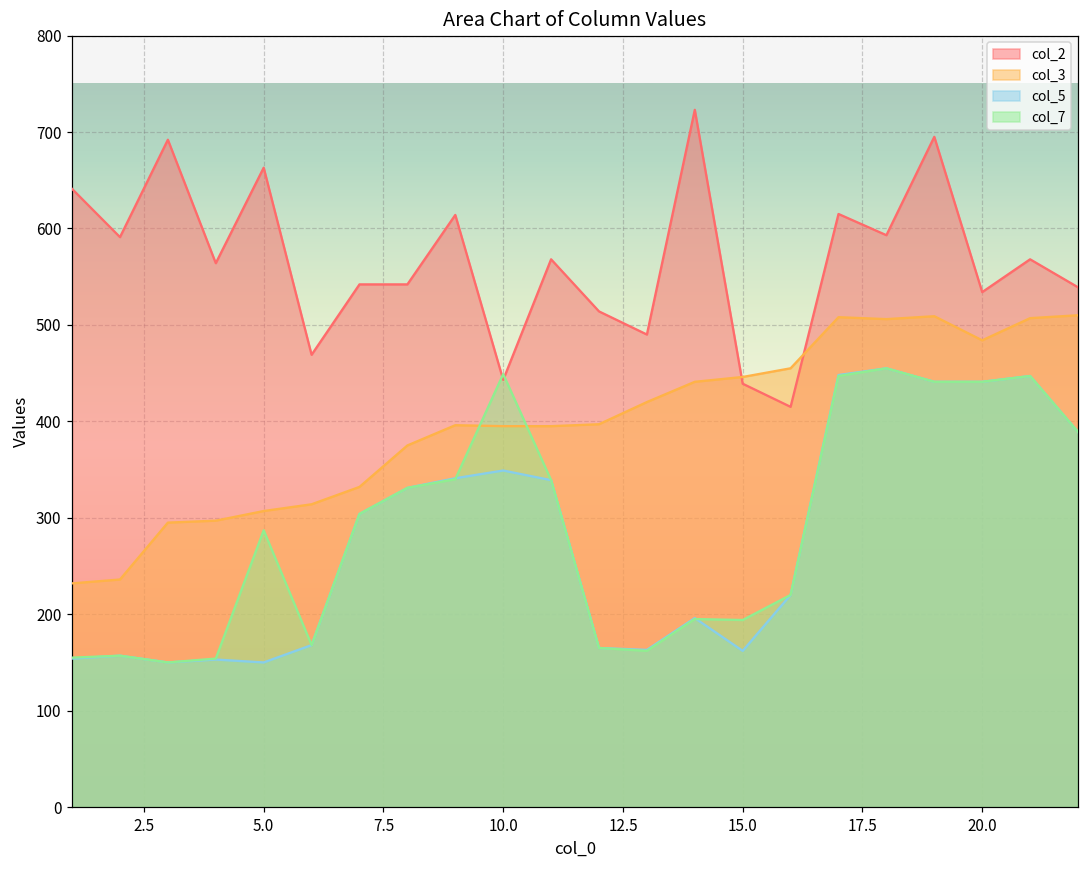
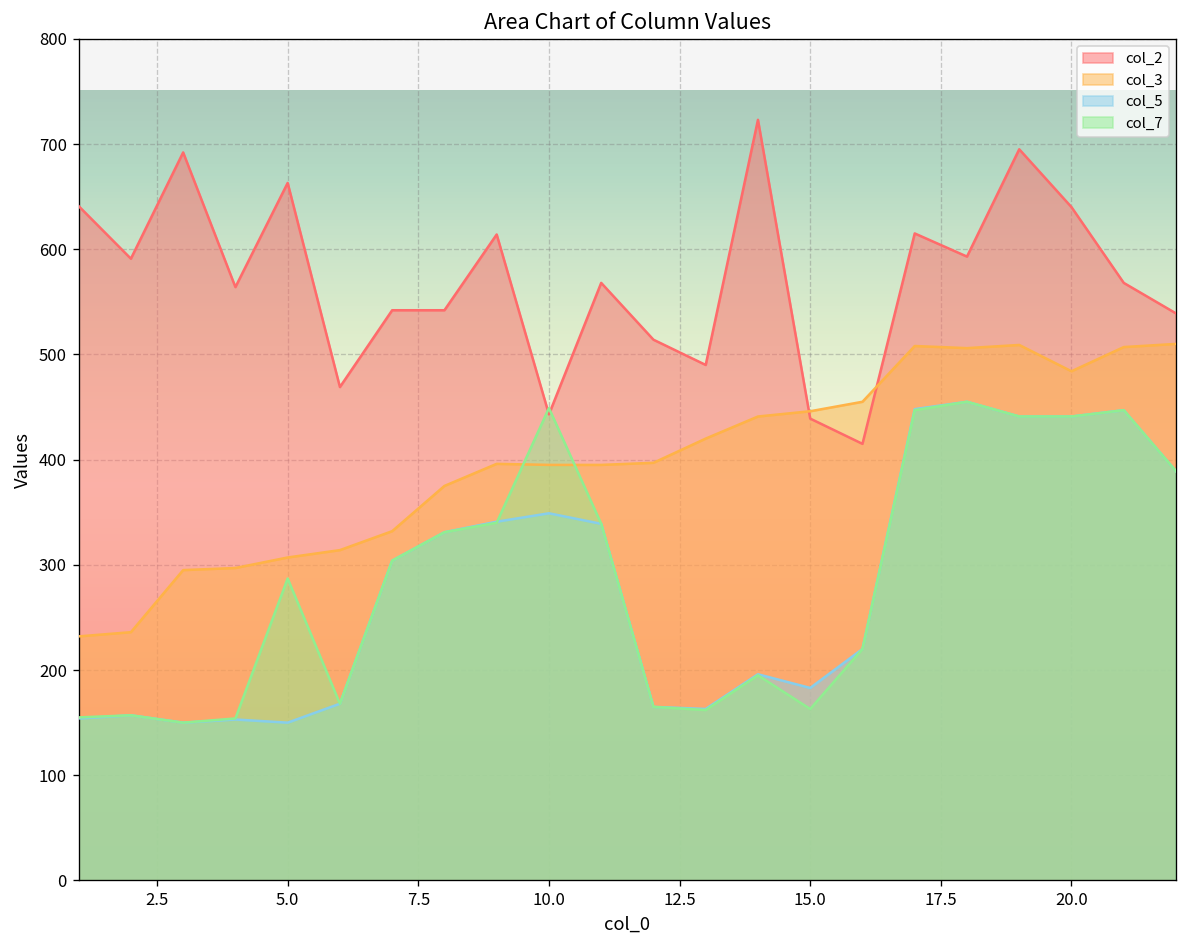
  {
    "col_2": {
      "5.0": 660,
      "10.0": 440,
      "15.0": 440,
-     "20.0": 530
+     "20.0": 640
    },
    "col_3": {
      "5.0": 310,
      "10.0": 400,
      "15.0": 450,
      "20.0": 480
    },
    "col_5": {
      "5.0": 150,
      "10.0": 350,
-     "15.0": 160
+     "15.0": 180
    },
    "col_7": {
      "5.0": 290,
      "10.0": 450,
-     "15.0": 190
+     "15.0": 160
    }
  }
